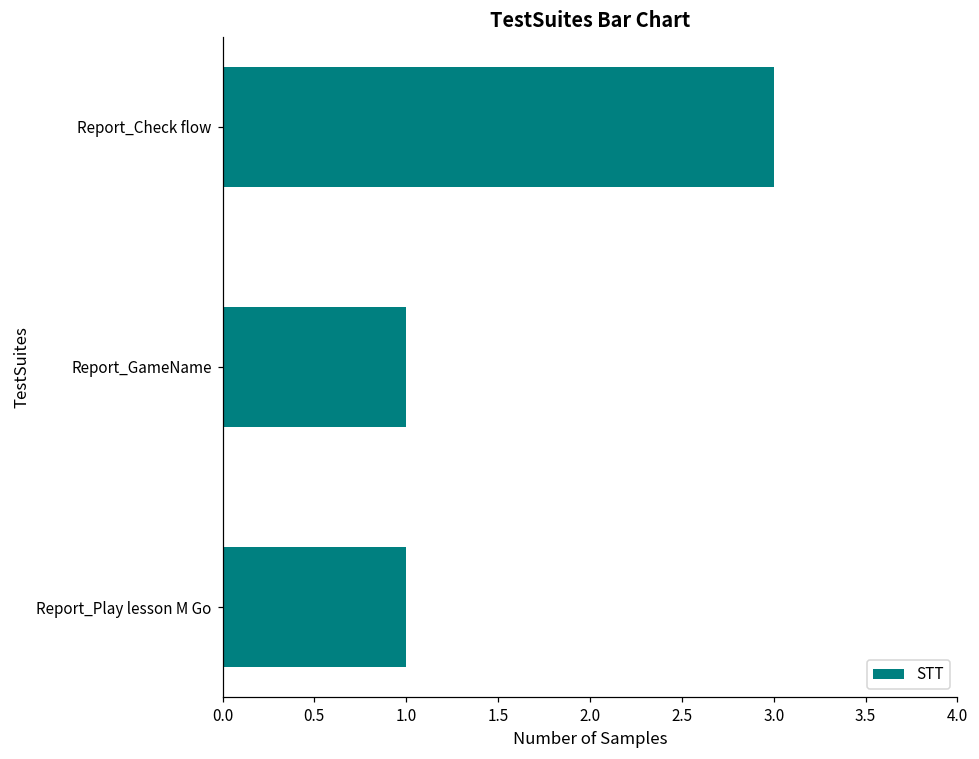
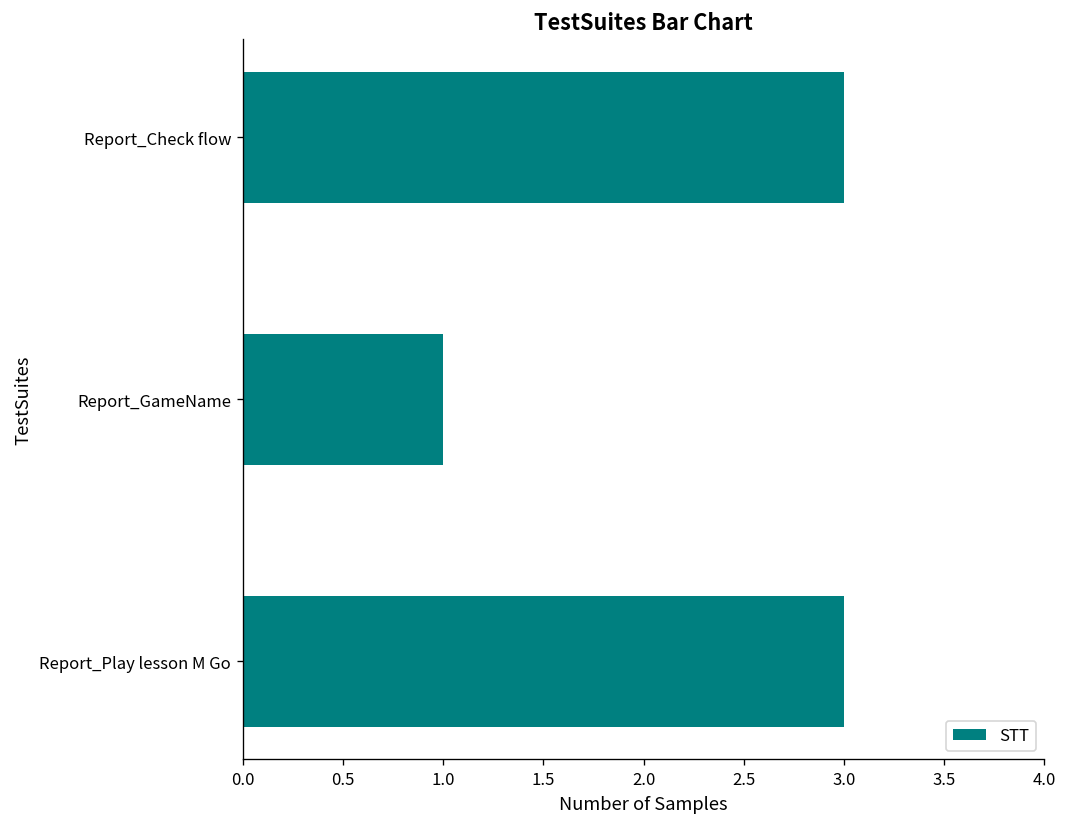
  {
    "Report_Check flow": 3,
    "Report_GameName": 1,
-   "Report_Play lesson M Go": 1
+   "Report_Play lesson M Go": 3
  }
